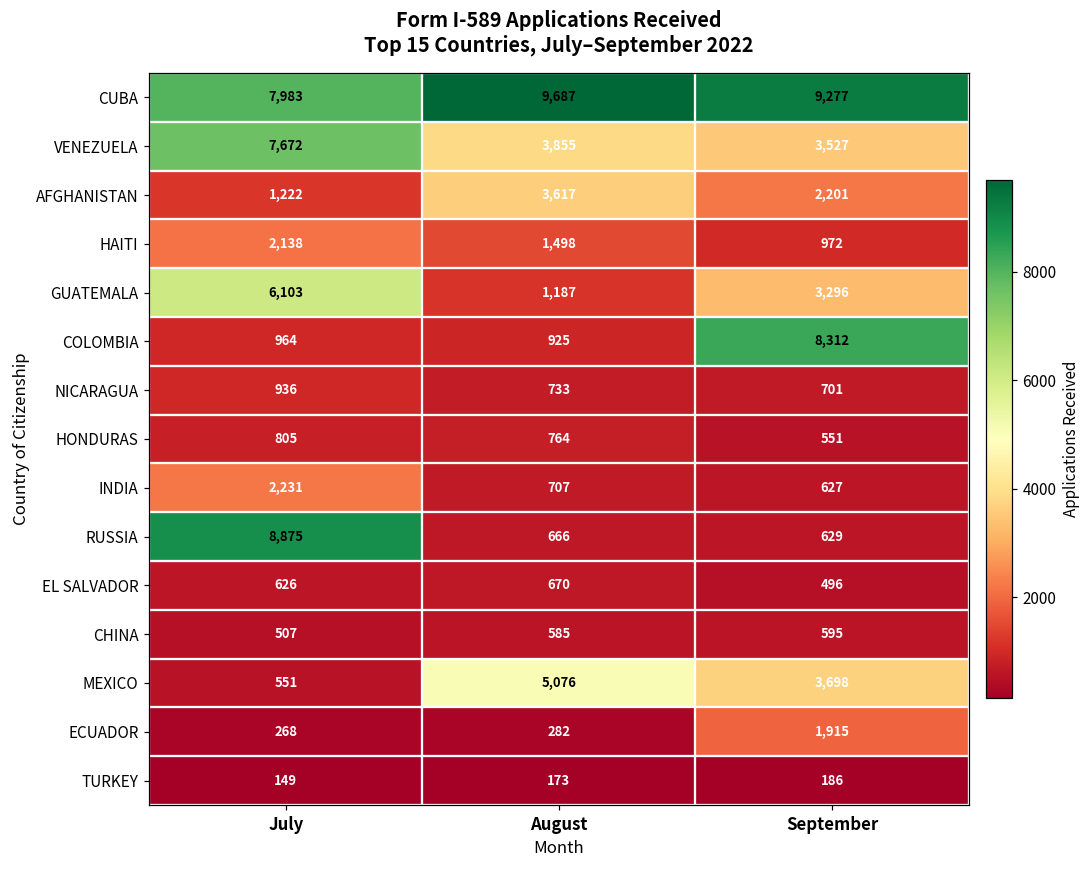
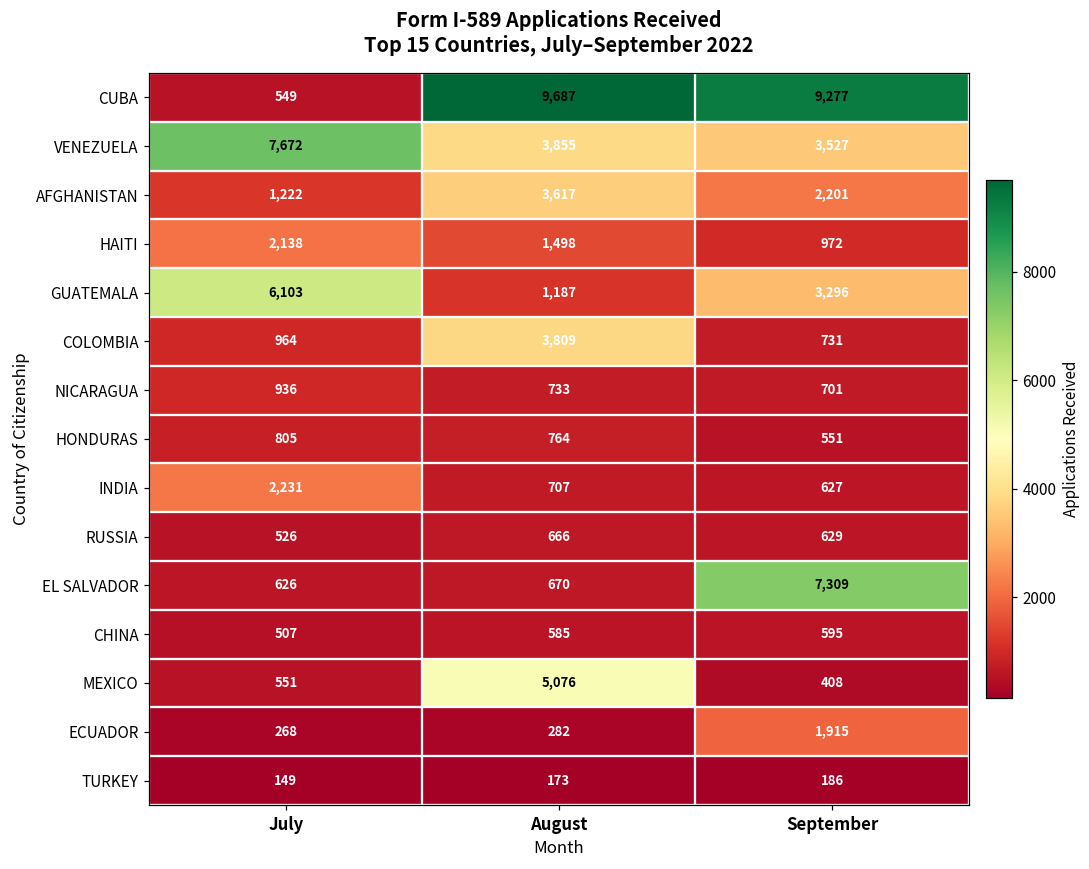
  {
    "CUBA": {
-     "July": "7,983",
+     "July": "549",
      "August": "9,687",
      "September": "9,277"
    },
    "VENEZUELA": {
      "July": "7,672",
      "August": "3,855",
      "September": "3,527"
    },
    "AFGHANISTAN": {
      "July": "1,222",
      "August": "3,617",
      "September": "2,201"
    },
    "HAITI": {
      "July": "2,138",
      "August": "1,498",
      "September": "972"
    },
    "GUATEMALA": {
      "July": "6,103",
      "August": "1,187",
      "September": "3,296"
    },
    "COLOMBIA": {
      "July": "964",
-     "August": "925",
-     "September": "8,312"
+     "August": "3,809",
+     "September": "731"
    },
    "NICARAGUA": {
      "July": "936",
      "August": "733",
      "September": "701"
    },
    "HONDURAS": {
      "July": "805",
      "August": "764",
      "September": "551"
    },
    "INDIA": {
      "July": "2,231",
      "August": "707",
      "September": "627"
    },
    "RUSSIA": {
-     "July": "8,875",
+     "July": "526",
      "August": "666",
      "September": "629"
    },
    "EL SALVADOR": {
      "July": "626",
      "August": "670",
-     "September": "496"
+     "September": "7,309"
    },
    "CHINA": {
      "July": "507",
      "August": "585",
      "September": "595"
    },
    "MEXICO": {
      "July": "551",
      "August": "5,076",
-     "September": "3,698"
+     "September": "408"
    },
    "ECUADOR": {
      "July": "268",
      "August": "282",
      "September": "1,915"
    },
    "TURKEY": {
      "July": "149",
      "August": "173",
      "September": "186"
    }
  }
